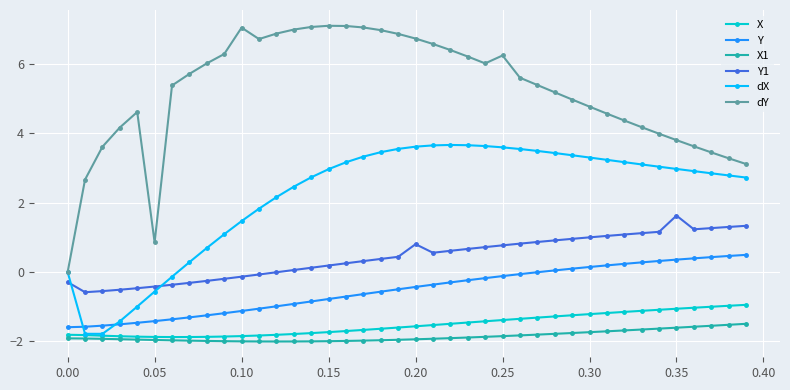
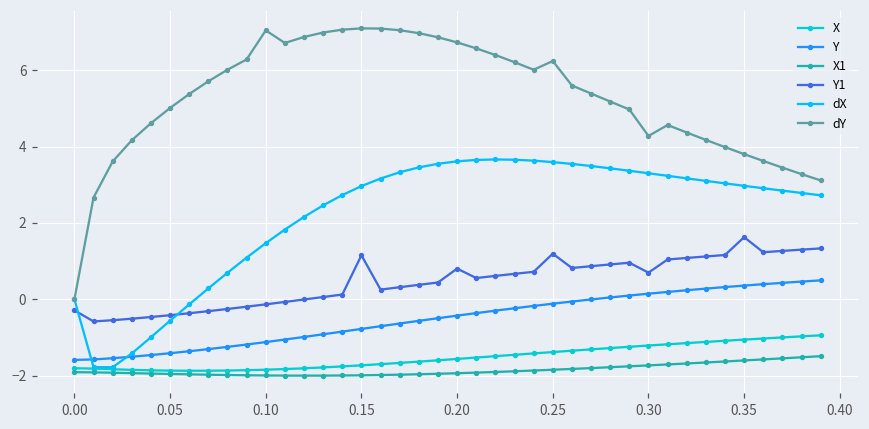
  {
    "Y1": {
      "0.00": -0.3,
      "0.05": -0.4,
      "0.10": -0.1,
-     "0.15": 0.2,
+     "0.15": 1.2,
      "0.20": 0.8,
-     "0.25": 0.8,
-     "0.30": 1.0,
+     "0.25": 1.2,
+     "0.30": 0.7,
      "0.35": 1.6
    },
    "dY": {
-     "0.05": 0.9,
+     "0.05": 5.0,
      "0.10": 7.0,
      "0.15": 7.1,
      "0.20": 6.7,
      "0.25": 6.2,
-     "0.30": 4.8,
+     "0.30": 4.3,
      "0.35": 3.8
    }
  }
